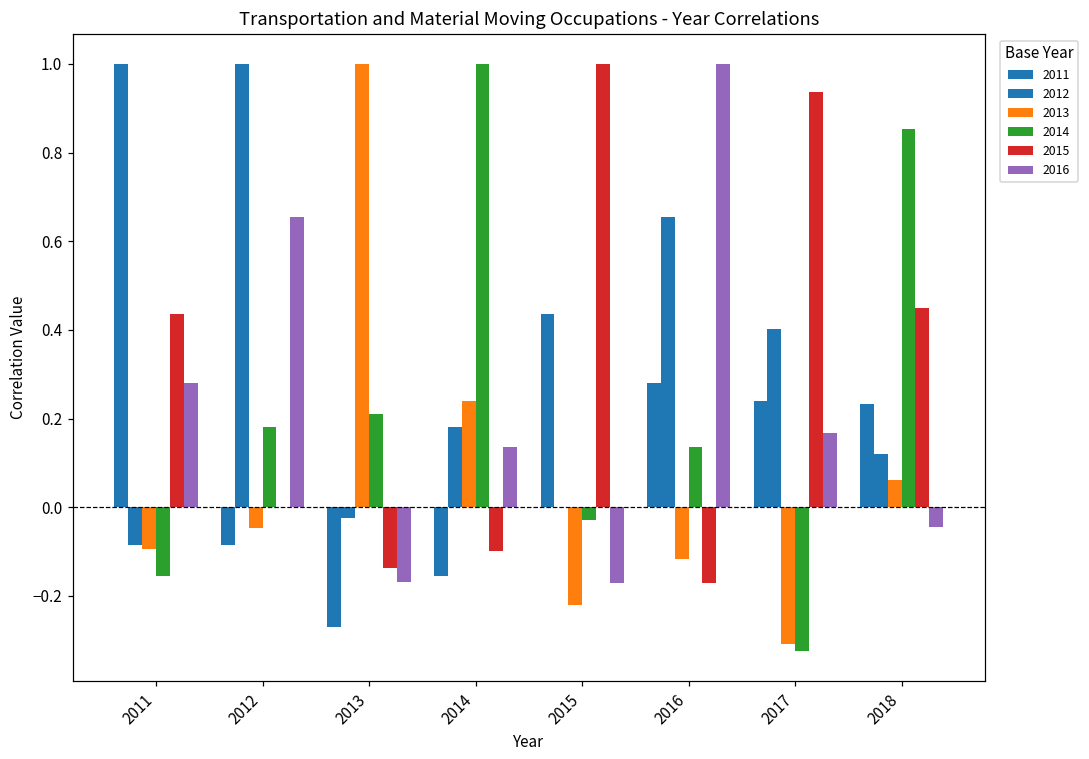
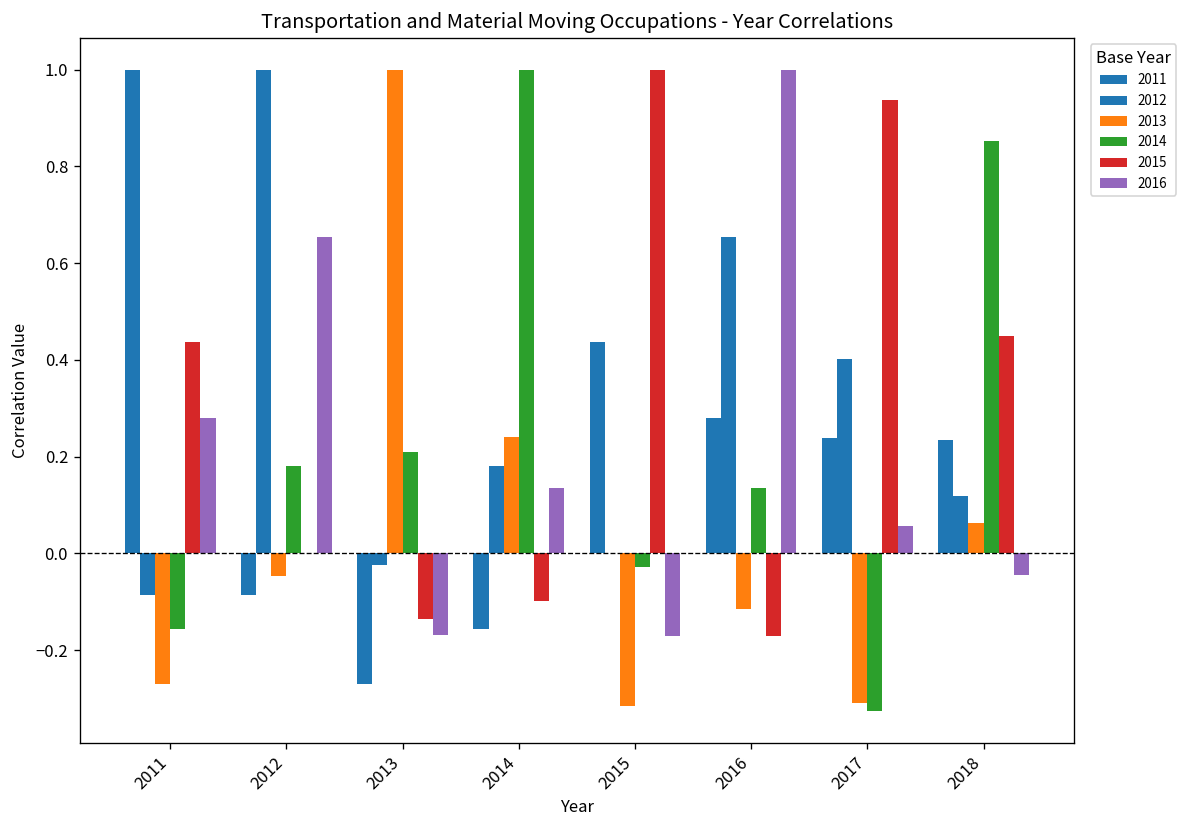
  {
    "2013": {
-     "2011": -0.10,
+     "2011": -0.27,
      "2012": -0.05,
      "2013": 1.00,
      "2014": 0.24,
-     "2015": -0.22,
+     "2015": -0.31,
      "2016": -0.12,
      "2017": -0.31,
      "2018": 0.06
    },
    "2014": {
      "2011": -0.16,
      "2012": 0.18,
      "2013": 0.21,
      "2014": 1.00,
      "2015": -0.03,
      "2016": 0.13,
      "2017": -0.32,
      "2018": 0.85
    },
    "2015": {
      "2011": 0.44,
      "2013": -0.14,
      "2014": -0.10,
      "2015": 1.00,
      "2016": -0.17,
      "2017": 0.94,
      "2018": 0.45
    },
    "2016": {
      "2011": 0.28,
      "2012": 0.65,
      "2013": -0.17,
      "2014": 0.13,
      "2015": -0.17,
      "2016": 1.00,
-     "2017": 0.17,
+     "2017": 0.06,
      "2018": -0.05
    }
  }
